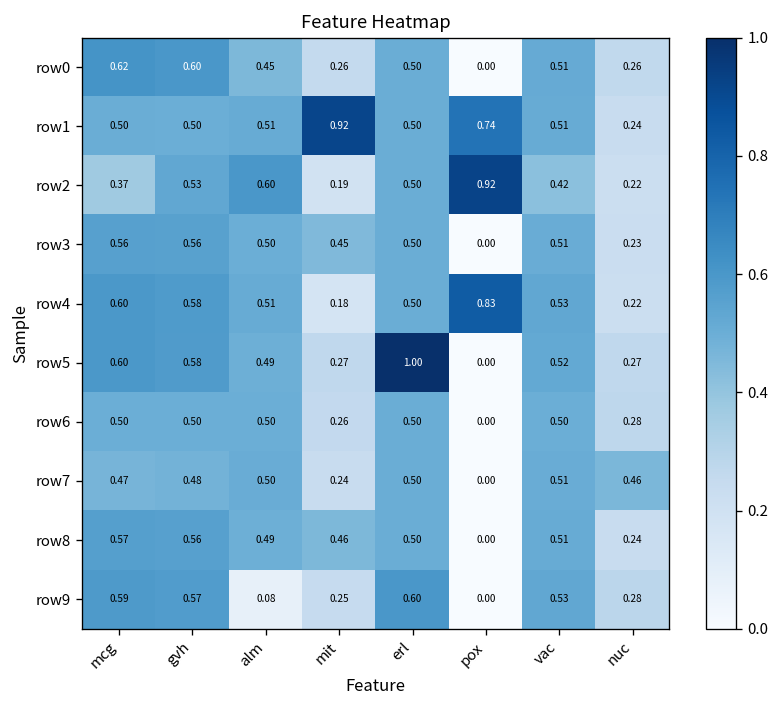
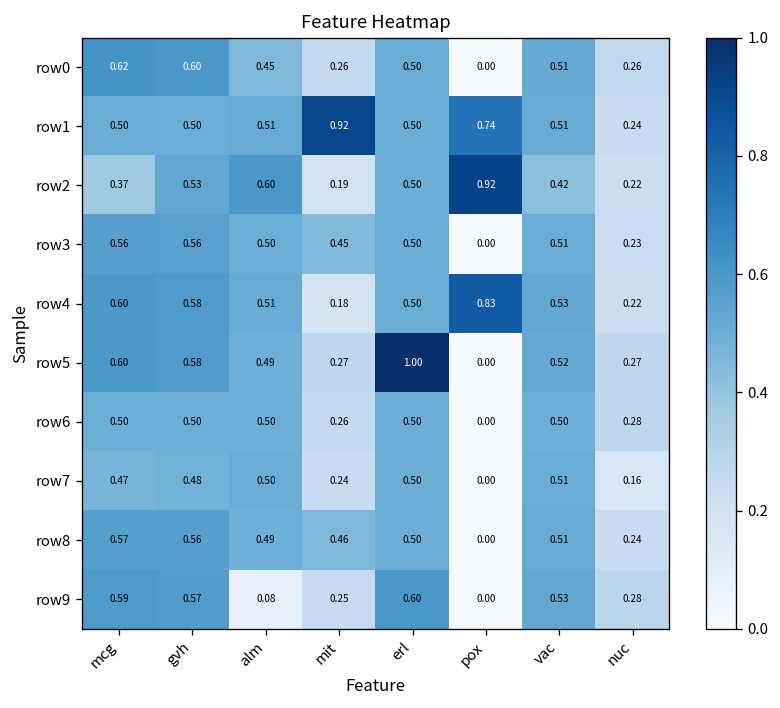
  {
    "row0": {
      "mcg": 0.62,
      "gvh": 0.60,
      "alm": 0.45,
      "mit": 0.26,
      "erl": 0.50,
      "pox": 0.00,
      "vac": 0.51,
      "nuc": 0.26
    },
    "row1": {
      "mcg": 0.50,
      "gvh": 0.50,
      "alm": 0.51,
      "mit": 0.92,
      "erl": 0.50,
      "pox": 0.74,
      "vac": 0.51,
      "nuc": 0.24
    },
    "row2": {
      "mcg": 0.37,
      "gvh": 0.53,
      "alm": 0.60,
      "mit": 0.19,
      "erl": 0.50,
      "pox": 0.92,
      "vac": 0.42,
      "nuc": 0.22
    },
    "row3": {
      "mcg": 0.56,
      "gvh": 0.56,
      "alm": 0.50,
      "mit": 0.45,
      "erl": 0.50,
      "pox": 0.00,
      "vac": 0.51,
      "nuc": 0.23
    },
    "row4": {
      "mcg": 0.60,
      "gvh": 0.58,
      "alm": 0.51,
      "mit": 0.18,
      "erl": 0.50,
      "pox": 0.83,
      "vac": 0.53,
      "nuc": 0.22
    },
    "row5": {
      "mcg": 0.60,
      "gvh": 0.58,
      "alm": 0.49,
      "mit": 0.27,
      "erl": 1.00,
      "pox": 0.00,
      "vac": 0.52,
      "nuc": 0.27
    },
    "row6": {
      "mcg": 0.50,
      "gvh": 0.50,
      "alm": 0.50,
      "mit": 0.26,
      "erl": 0.50,
      "pox": 0.00,
      "vac": 0.50,
      "nuc": 0.28
    },
    "row7": {
      "mcg": 0.47,
      "gvh": 0.48,
      "alm": 0.50,
      "mit": 0.24,
      "erl": 0.50,
      "pox": 0.00,
      "vac": 0.51,
-     "nuc": 0.46
+     "nuc": 0.16
    },
    "row8": {
      "mcg": 0.57,
      "gvh": 0.56,
      "alm": 0.49,
      "mit": 0.46,
      "erl": 0.50,
      "pox": 0.00,
      "vac": 0.51,
      "nuc": 0.24
    },
    "row9": {
      "mcg": 0.59,
      "gvh": 0.57,
      "alm": 0.08,
      "mit": 0.25,
      "erl": 0.60,
      "pox": 0.00,
      "vac": 0.53,
      "nuc": 0.28
    }
  }
